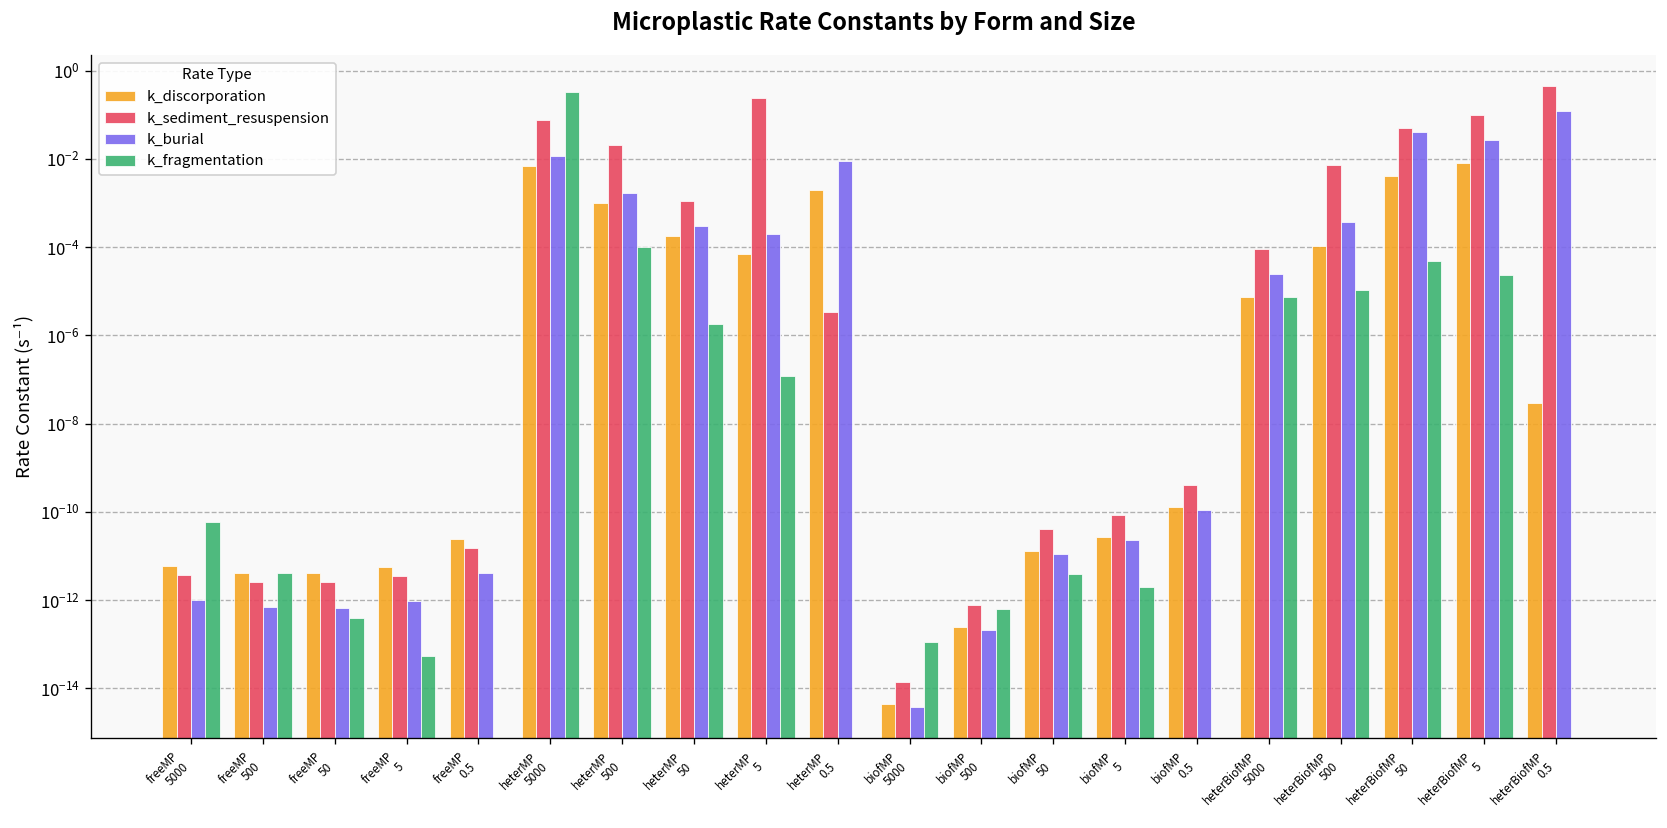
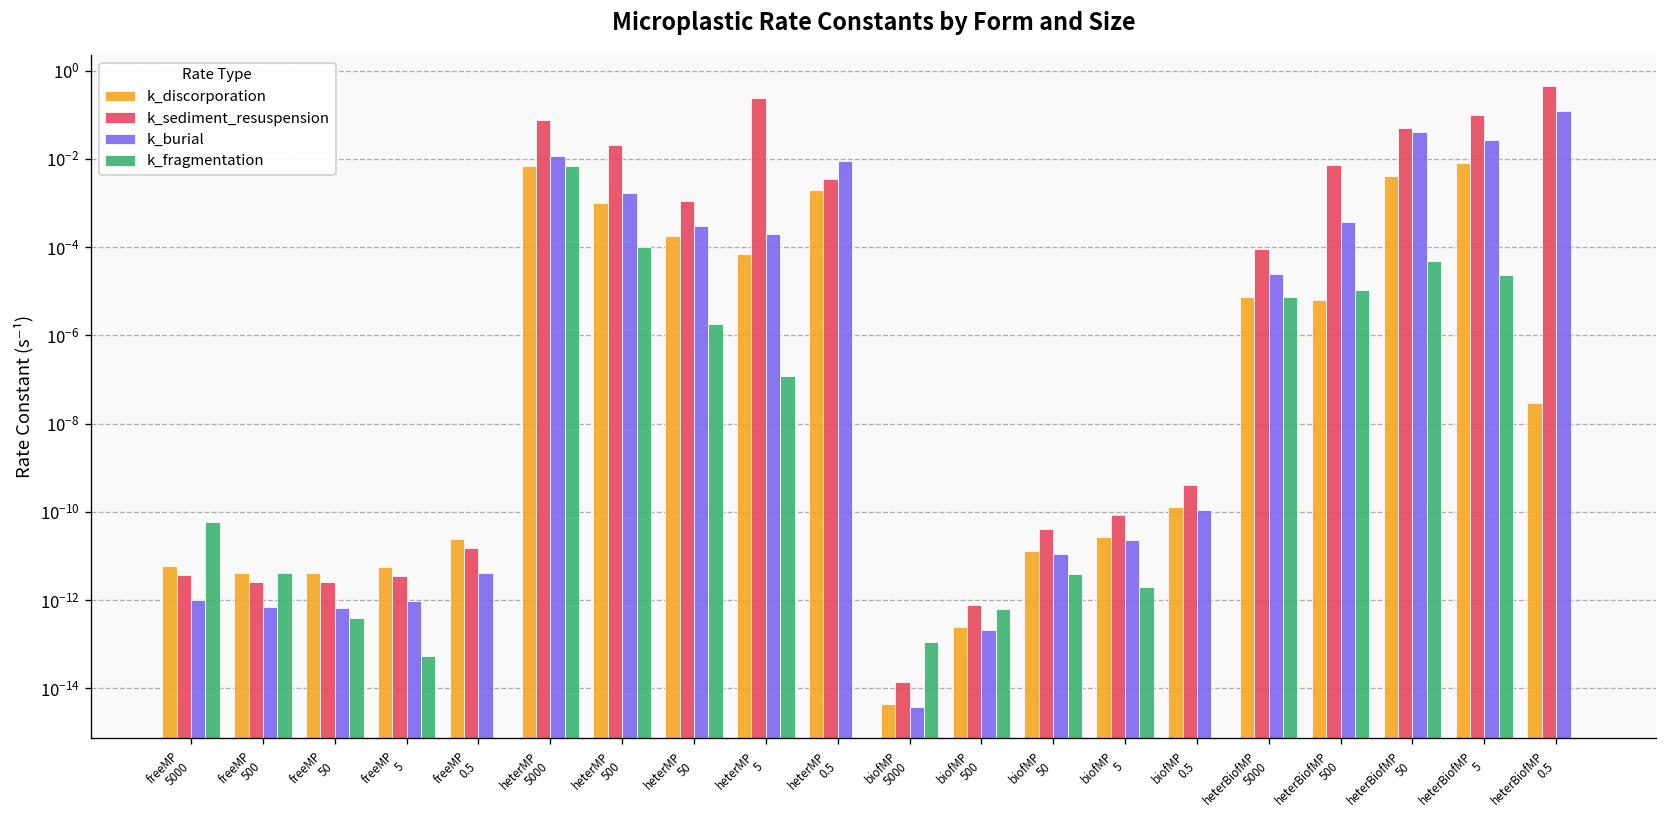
  {
    "k_discorporation": {
      "freeMP 5000": 0.000000000006,
      "freeMP 500": 0.000000000004,
      "freeMP 50": 0.000000000004,
      "freeMP 5": 0.000000000006,
      "freeMP 0.5": 0.00000000002,
      "heterMP 5000": 0.007,
      "heterMP 500": 0.0010,
      "heterMP 50": 0.0002,
      "heterMP 5": 0.00007,
      "heterMP 0.5": 0.002,
      "biofMP 5000": 0.000000000000,
      "biofMP 500": 0.000000000000,
      "biofMP 50": 0.000000000013,
      "biofMP 5": 0.00000000003,
      "biofMP 0.5": 0.00000000013,
      "heterBiofMP 5000": 0.000007,
-     "heterBiofMP 500": 0.00011,
+     "heterBiofMP 500": 0.000006,
      "heterBiofMP 50": 0.004,
      "heterBiofMP 5": 0.008,
      "heterBiofMP 0.5": 0.00000003
    },
    "k_sediment_resuspension": {
      "freeMP 5000": 0.000000000004,
      "freeMP 500": 0.000000000003,
      "freeMP 50": 0.000000000003,
      "freeMP 5": 0.000000000003,
      "freeMP 0.5": 0.000000000015,
      "heterMP 5000": 0.07,
      "heterMP 500": 0.02,
      "heterMP 50": 0.0011,
      "heterMP 5": 0.2,
-     "heterMP 0.5": 0.000003,
+     "heterMP 0.5": 0.003,
      "biofMP 5000": 0.000000000000,
      "biofMP 500": 0.000000000001,
      "biofMP 50": 0.00000000004,
      "biofMP 5": 0.00000000008,
      "biofMP 0.5": 0.0000000004,
      "heterBiofMP 5000": 0.00009,
      "heterBiofMP 500": 0.007,
      "heterBiofMP 50": 0.05,
      "heterBiofMP 5": 0.10,
      "heterBiofMP 0.5": 0.4
    },
    "k_burial": {
      "freeMP 5000": 0.000000000001,
      "freeMP 500": 0.000000000001,
      "freeMP 50": 0.000000000001,
      "freeMP 5": 0.000000000001,
      "freeMP 0.5": 0.000000000004,
      "heterMP 5000": 0.012,
      "heterMP 500": 0.002,
      "heterMP 50": 0.0003,
      "heterMP 5": 0.0002,
      "heterMP 0.5": 0.009,
      "biofMP 5000": 0.000000000000,
      "biofMP 500": 0.000000000000,
      "biofMP 50": 0.000000000011,
      "biofMP 5": 0.00000000002,
      "biofMP 0.5": 0.00000000011,
      "heterBiofMP 5000": 0.00003,
      "heterBiofMP 500": 0.0004,
      "heterBiofMP 50": 0.04,
      "heterBiofMP 5": 0.03,
      "heterBiofMP 0.5": 0.12
    },
    "k_fragmentation": {
      "freeMP 5000": 0.00000000006,
      "freeMP 500": 0.000000000004,
      "freeMP 50": 0.000000000000,
      "freeMP 5": 0.000000000000,
-     "heterMP 5000": 0.3,
+     "heterMP 5000": 0.007,
      "heterMP 500": 0.00010,
      "heterMP 50": 0.000002,
      "heterMP 5": 0.00000012,
      "biofMP 5000": 0.000000000000,
      "biofMP 500": 0.000000000001,
      "biofMP 50": 0.000000000004,
      "biofMP 5": 0.000000000002,
      "heterBiofMP 5000": 0.000007,
      "heterBiofMP 500": 0.000011,
      "heterBiofMP 50": 0.00005,
      "heterBiofMP 5": 0.00002
    }
  }
